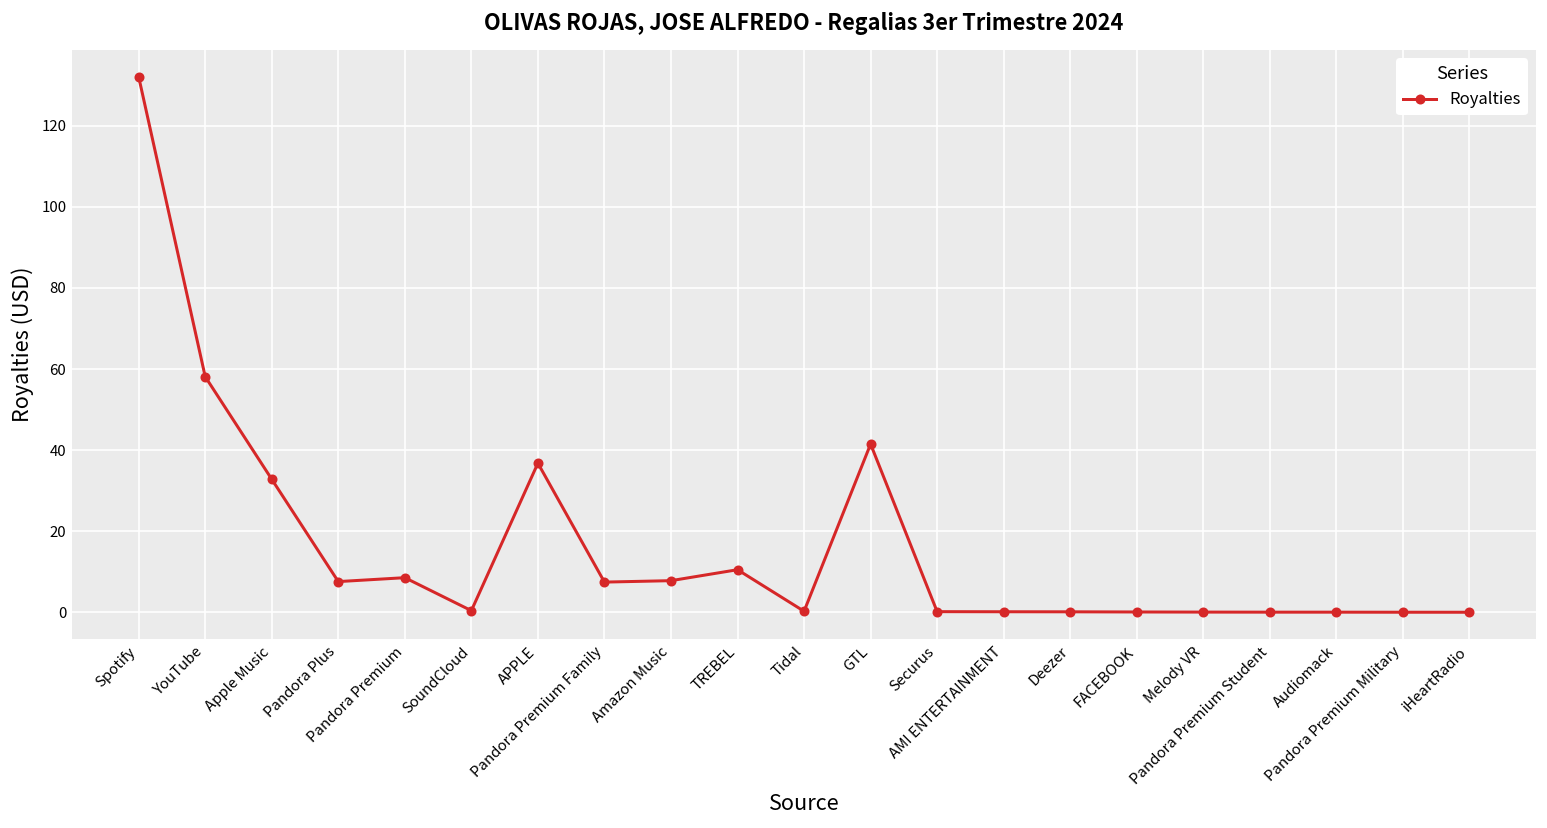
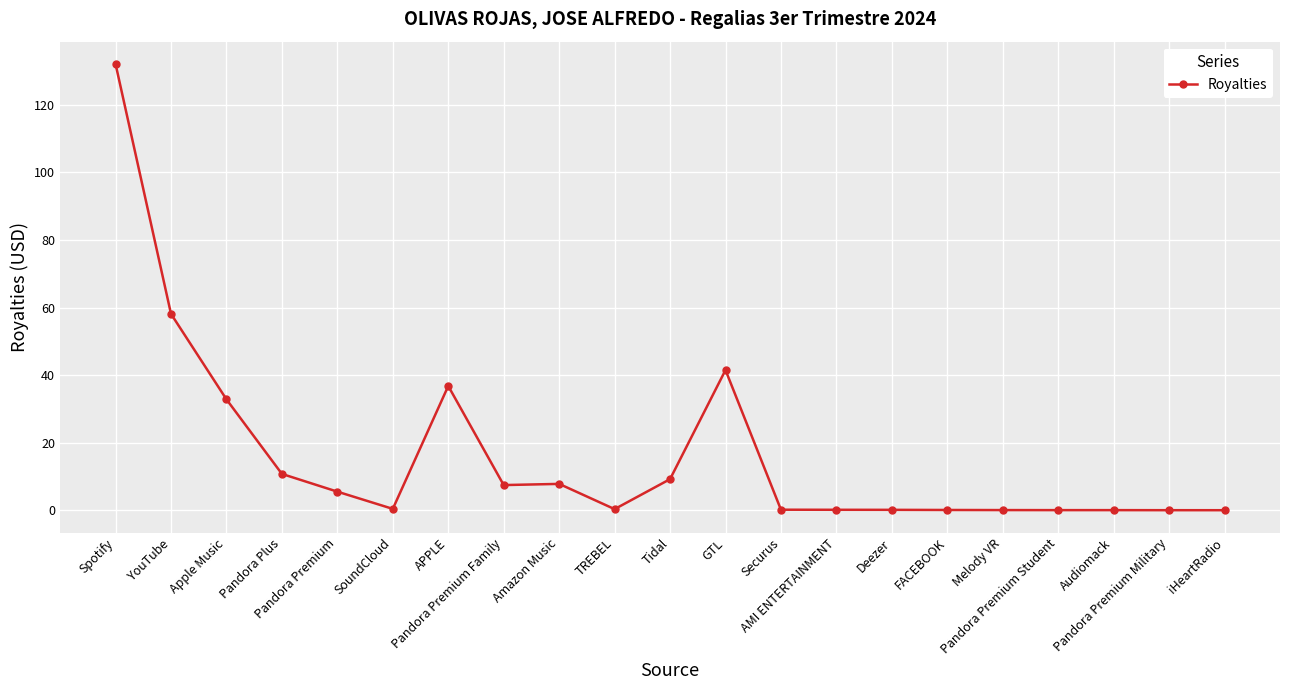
  {
    "Spotify": 132,
    "YouTube": 58,
    "Apple Music": 33,
-   "Pandora Plus": 8,
-   "Pandora Premium": 9,
+   "Pandora Plus": 11,
+   "Pandora Premium": 5,
    "SoundCloud": 0,
    "APPLE": 37,
    "Pandora Premium Family": 7,
    "Amazon Music": 8,
-   "TREBEL": 10,
-   "Tidal": 0,
+   "TREBEL": 0,
+   "Tidal": 9,
    "GTL": 41,
    "Securus": 0,
    "AMI ENTERTAINMENT": 0,
    "Deezer": 0,
    "FACEBOOK": 0,
    "Melody VR": 0,
    "Pandora Premium Student": 0,
    "Audiomack": 0,
    "Pandora Premium Military": 0,
    "iHeartRadio": 0
  }
